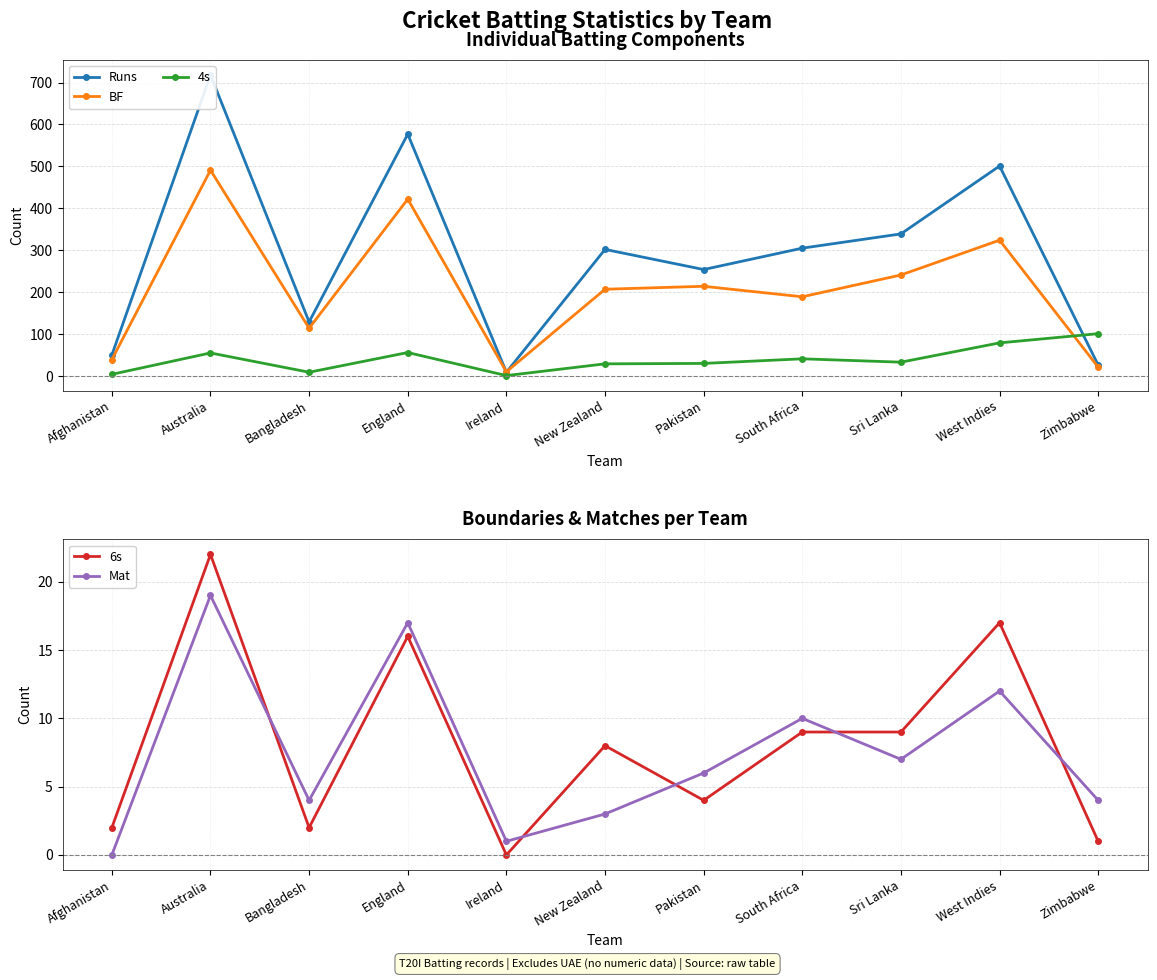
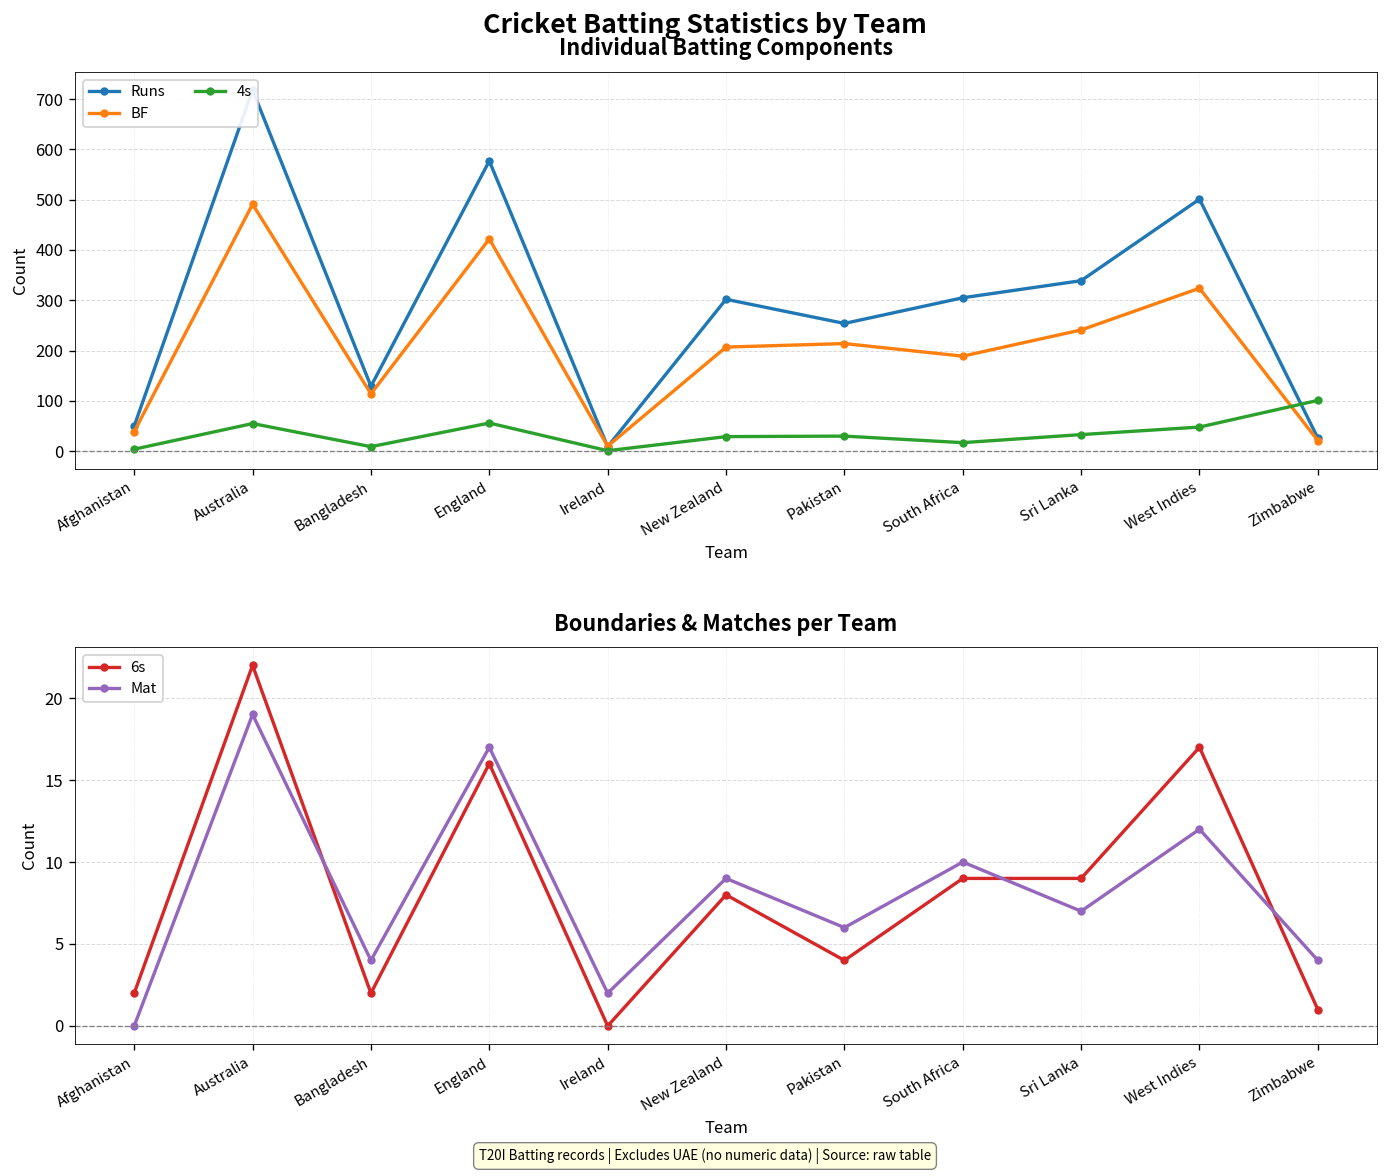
  {
    "Individual Batting Components": {
      "Runs": {
        "Afghanistan": 50,
        "Bangladesh": 130,
        "England": 580,
        "New Zealand": 300,
        "Pakistan": 250,
        "South Africa": 310,
        "Sri Lanka": 340,
        "West Indies": 500
      },
      "BF": {
        "Afghanistan": 40,
        "Australia": 490,
        "Bangladesh": 110,
        "England": 420,
        "New Zealand": 210,
        "Pakistan": 210,
        "South Africa": 190,
        "Sri Lanka": 240,
        "West Indies": 320
      },
      "4s": {
        "Afghanistan": 0,
        "Australia": 60,
        "Bangladesh": 10,
        "England": 60,
        "Ireland": 0,
        "New Zealand": 30,
        "Pakistan": 30,
-       "South Africa": 40,
+       "South Africa": 20,
        "Sri Lanka": 30,
-       "West Indies": 80,
+       "West Indies": 50,
        "Zimbabwe": 100
      }
    },
    "Boundaries & Matches per Team": {
      "6s": {
        "Afghanistan": 2,
        "Australia": 22,
        "Bangladesh": 2,
        "England": 16,
        "Ireland": 0,
        "New Zealand": 8,
        "Pakistan": 4,
        "South Africa": 9,
        "Sri Lanka": 9,
        "West Indies": 17,
        "Zimbabwe": 1
      },
      "Mat": {
        "Afghanistan": 0,
        "Australia": 19,
        "Bangladesh": 4,
        "England": 17,
-       "Ireland": 1,
-       "New Zealand": 3,
+       "Ireland": 2,
+       "New Zealand": 9,
        "Pakistan": 6,
        "South Africa": 10,
        "Sri Lanka": 7,
        "West Indies": 12,
        "Zimbabwe": 4
      }
    }
  }
